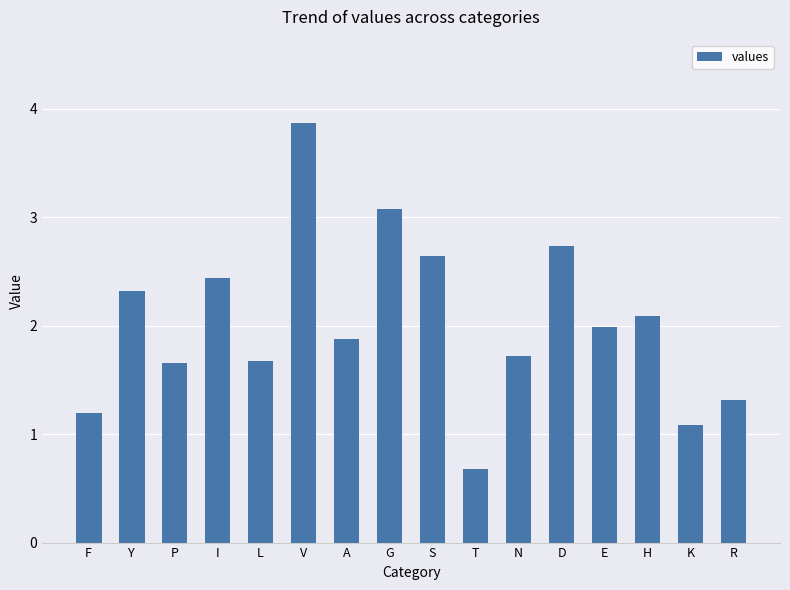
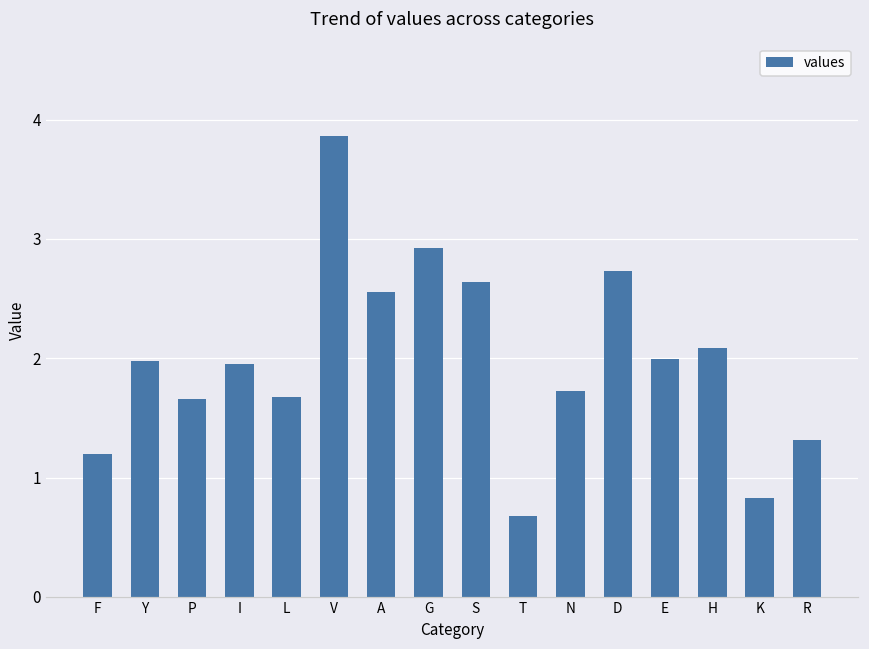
  {
    "F": 1.20,
-   "Y": 2.32,
+   "Y": 1.98,
    "P": 1.66,
-   "I": 2.44,
+   "I": 1.95,
    "L": 1.68,
    "V": 3.86,
-   "A": 1.88,
-   "G": 3.08,
+   "A": 2.55,
+   "G": 2.93,
    "S": 2.64,
    "T": 0.68,
    "N": 1.72,
    "D": 2.73,
    "E": 1.99,
    "H": 2.09,
-   "K": 1.08,
+   "K": 0.83,
    "R": 1.31
  }
